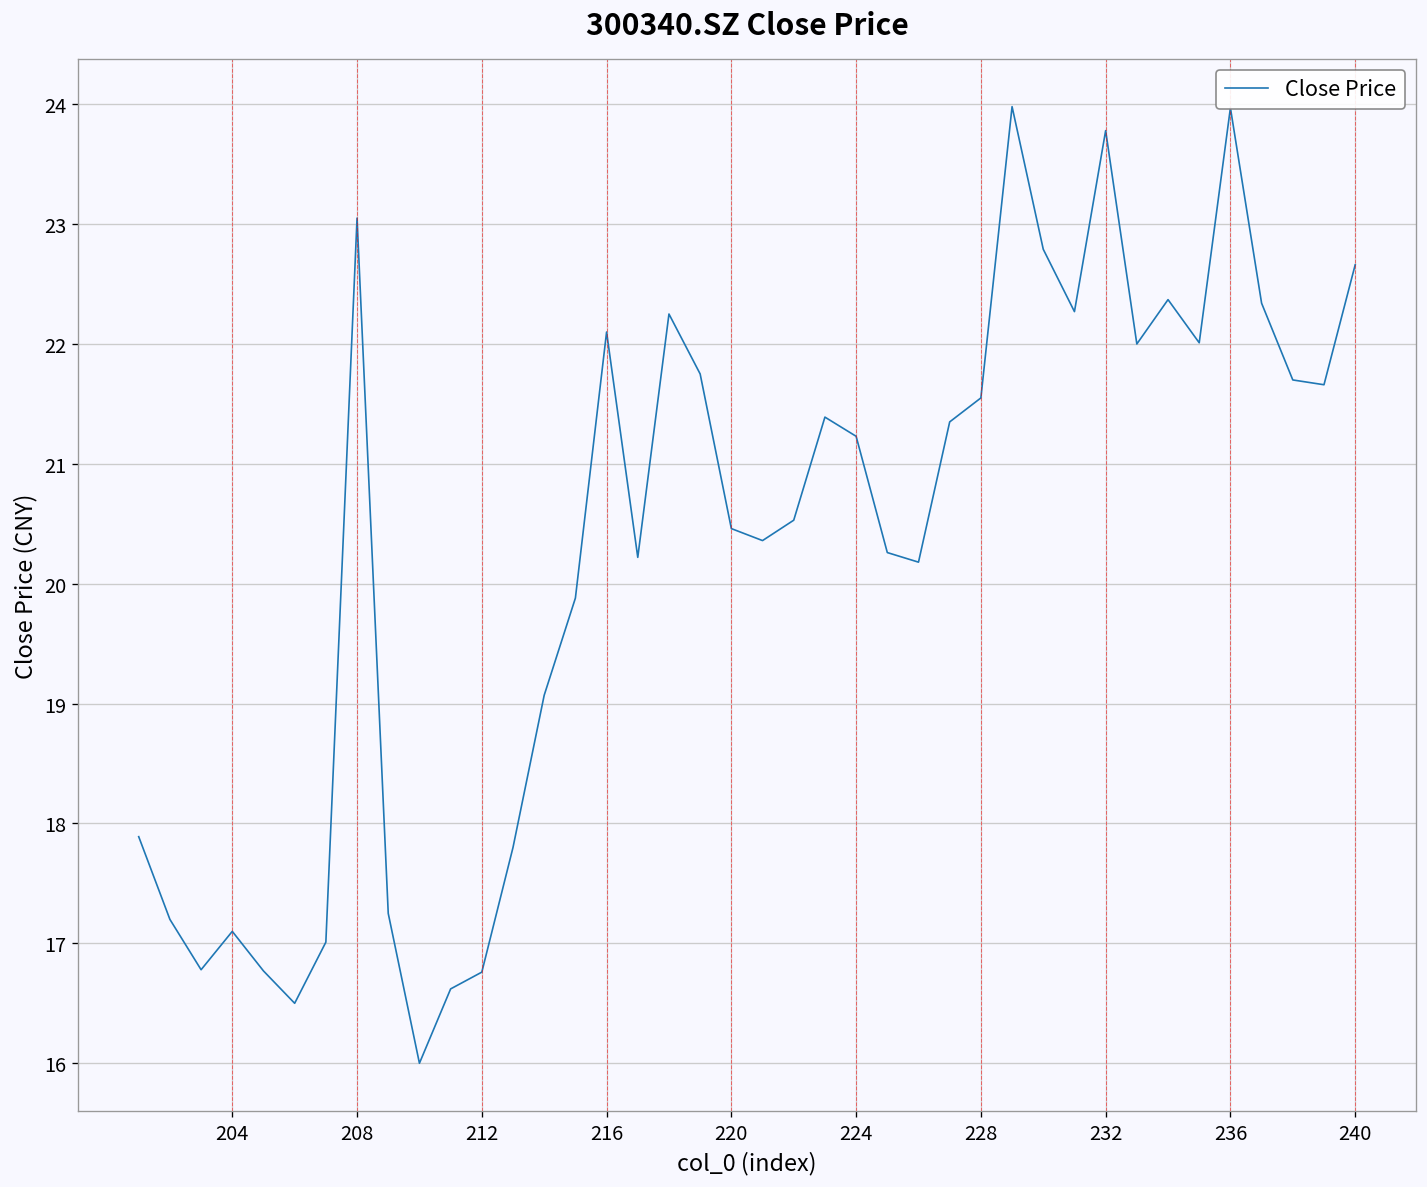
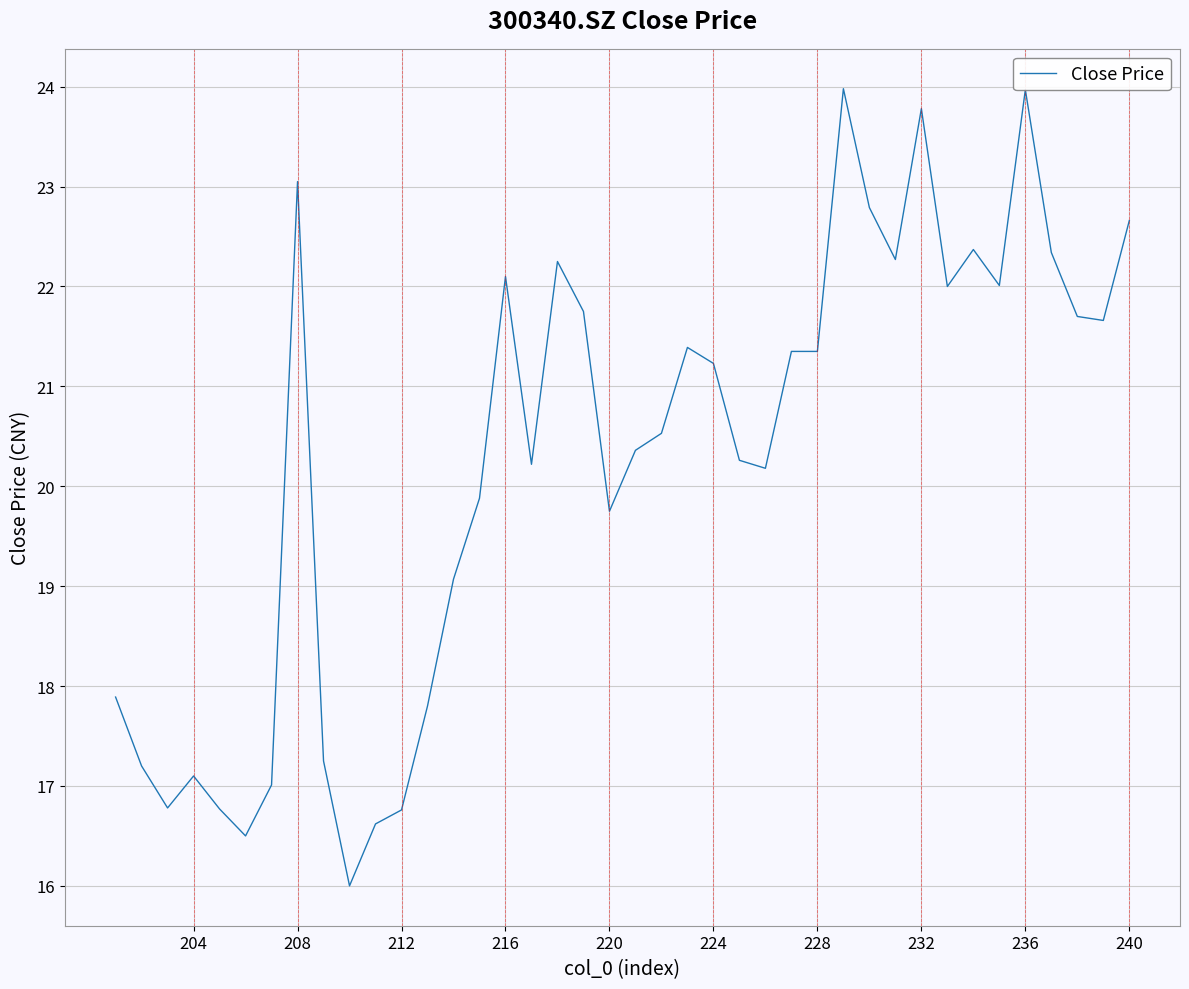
  {
    "204": 17.1,
    "208": 23.1,
    "212": 16.8,
    "216": 22.1,
-   "220": 20.5,
+   "220": 19.8,
    "224": 21.2,
-   "228": 21.6,
+   "228": 21.4,
    "232": 23.8,
    "240": 22.7
  }
